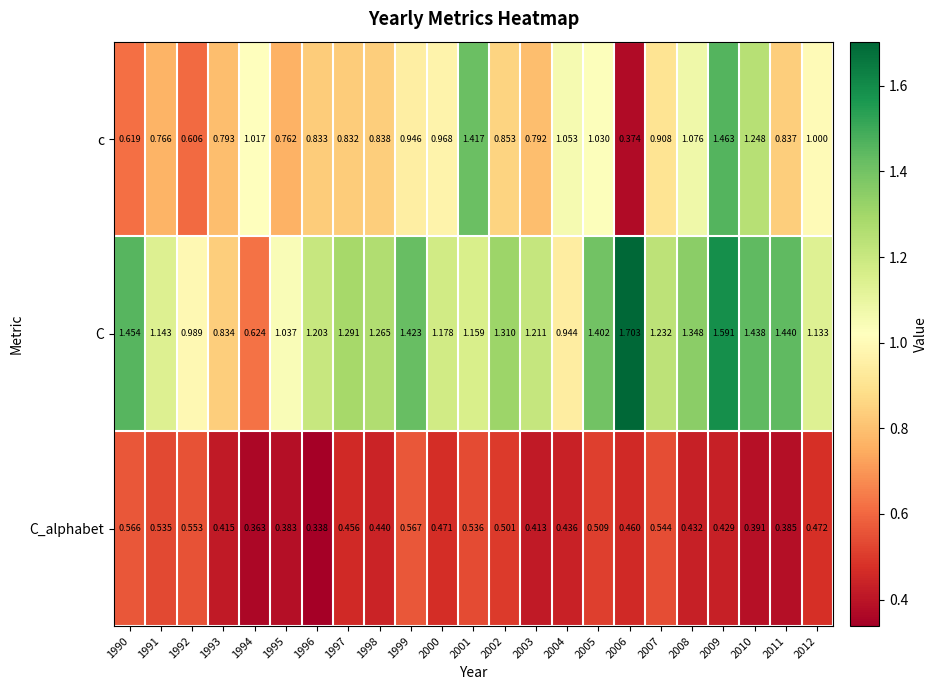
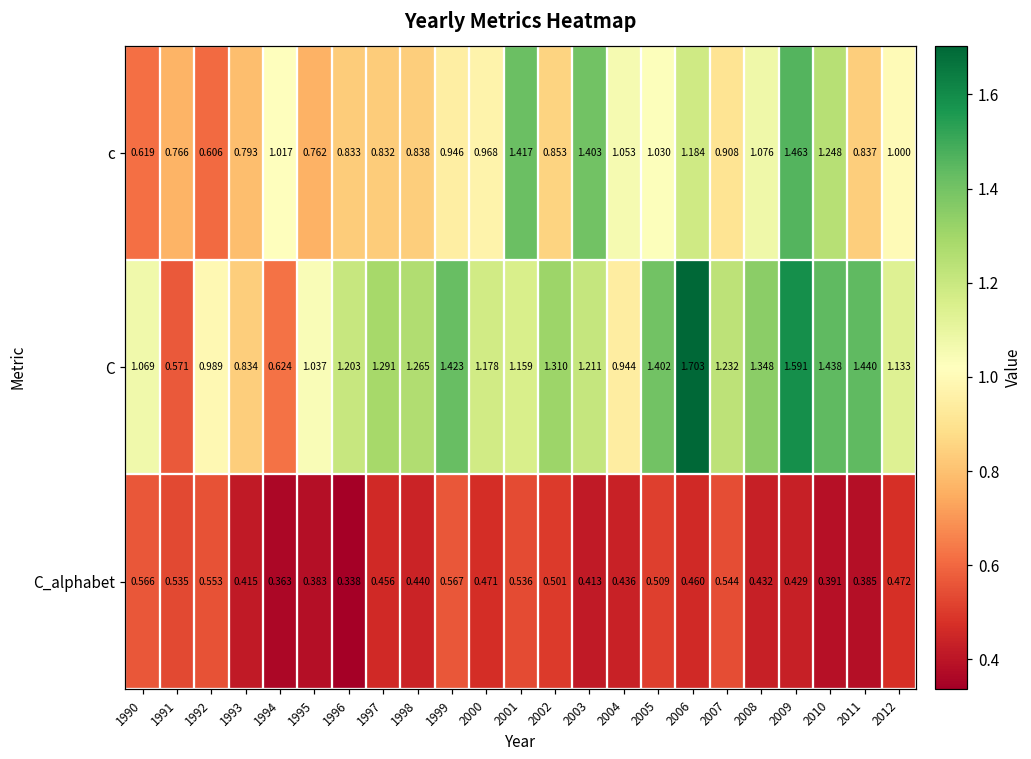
  {
    "c": {
      "1990": 0.619,
      "1991": 0.766,
      "1992": 0.606,
      "1993": 0.793,
      "1994": 1.017,
      "1995": 0.762,
      "1996": 0.833,
      "1997": 0.832,
      "1998": 0.838,
      "1999": 0.946,
      "2000": 0.968,
      "2001": 1.417,
      "2002": 0.853,
-     "2003": 0.792,
+     "2003": 1.403,
      "2004": 1.053,
      "2005": 1.030,
-     "2006": 0.374,
+     "2006": 1.184,
      "2007": 0.908,
      "2008": 1.076,
      "2009": 1.463,
      "2010": 1.248,
      "2011": 0.837,
      "2012": 1.000
    },
    "C": {
-     "1990": 1.454,
-     "1991": 1.143,
+     "1990": 1.069,
+     "1991": 0.571,
      "1992": 0.989,
      "1993": 0.834,
      "1994": 0.624,
      "1995": 1.037,
      "1996": 1.203,
      "1997": 1.291,
      "1998": 1.265,
      "1999": 1.423,
      "2000": 1.178,
      "2001": 1.159,
      "2002": 1.310,
      "2003": 1.211,
      "2004": 0.944,
      "2005": 1.402,
      "2006": 1.703,
      "2007": 1.232,
      "2008": 1.348,
      "2009": 1.591,
      "2010": 1.438,
      "2011": 1.440,
      "2012": 1.133
    },
    "C_alphabet": {
      "1990": 0.566,
      "1991": 0.535,
      "1992": 0.553,
      "1993": 0.415,
      "1994": 0.363,
      "1995": 0.383,
      "1996": 0.338,
      "1997": 0.456,
      "1998": 0.440,
      "1999": 0.567,
      "2000": 0.471,
      "2001": 0.536,
      "2002": 0.501,
      "2003": 0.413,
      "2004": 0.436,
      "2005": 0.509,
      "2006": 0.460,
      "2007": 0.544,
      "2008": 0.432,
      "2009": 0.429,
      "2010": 0.391,
      "2011": 0.385,
      "2012": 0.472
    }
  }
